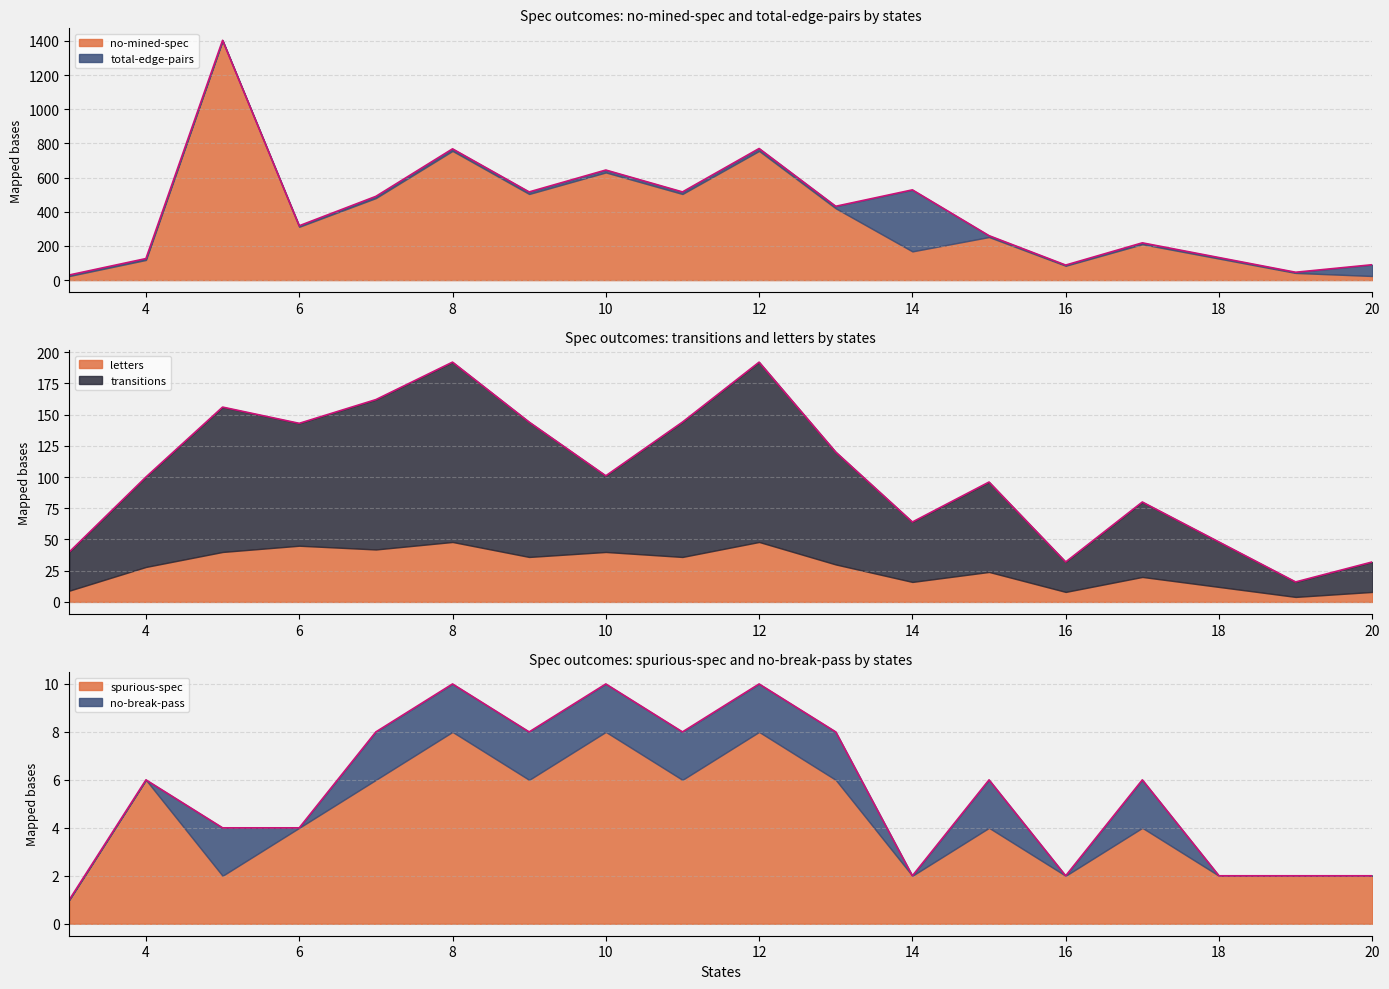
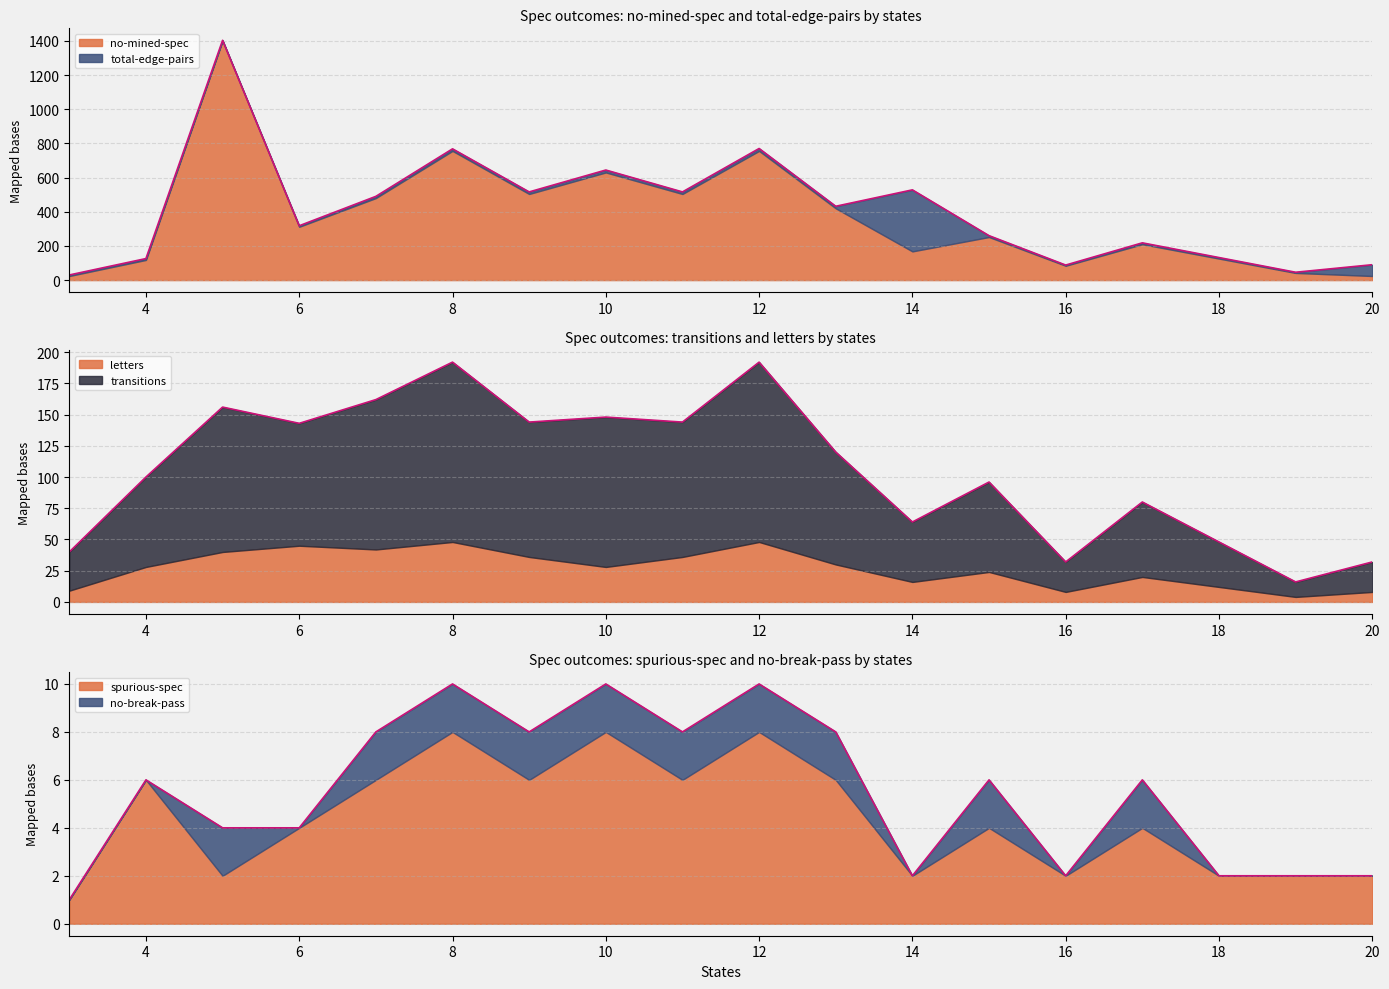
  {
    "Spec outcomes: no-mined-spec and total-edge-pairs by states": {
      "total-edge-pairs": {
        "14": 530,
        "20": 90
      },
      "no-mined-spec": {
        "14": 170,
        "20": 20
      }
    },
    "Spec outcomes: transitions and letters by states": {
      "letters": {
        "4": 28,
        "6": 45,
        "8": 48,
-       "10": 40,
+       "10": 28,
        "12": 48,
        "14": 16,
        "16": 8,
        "18": 12,
        "20": 8
      },
      "transitions": {
        "4": 72,
        "6": 98,
        "8": 144,
-       "10": 61,
+       "10": 120,
        "12": 144,
        "14": 48,
        "16": 24,
        "18": 36,
        "20": 24
      }
    },
    "Spec outcomes: spurious-spec and no-break-pass by states": {
      "no-break-pass": {
        "8": 10.0,
        "10": 10.0,
        "12": 10.0
      },
      "spurious-spec": {
        "8": 8.0,
        "10": 8.0,
        "12": 8.0
      }
    }
  }
